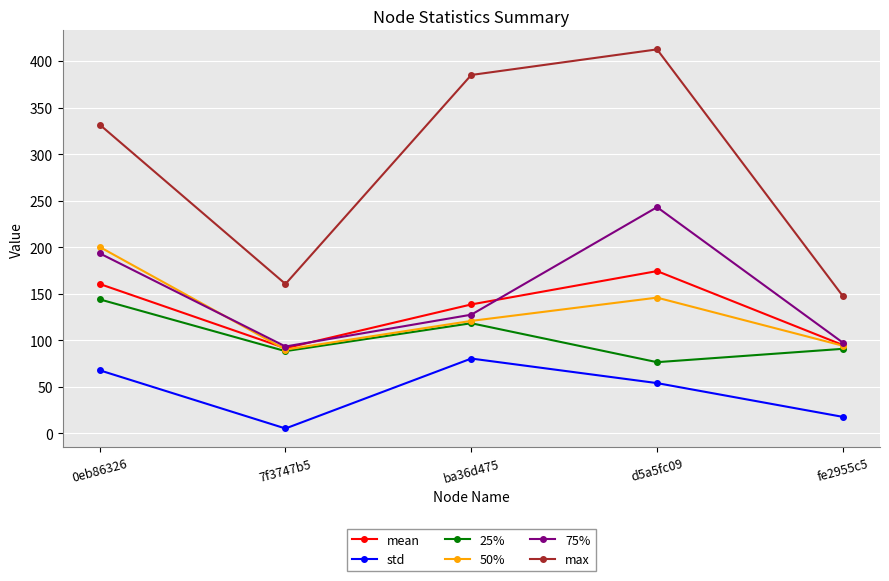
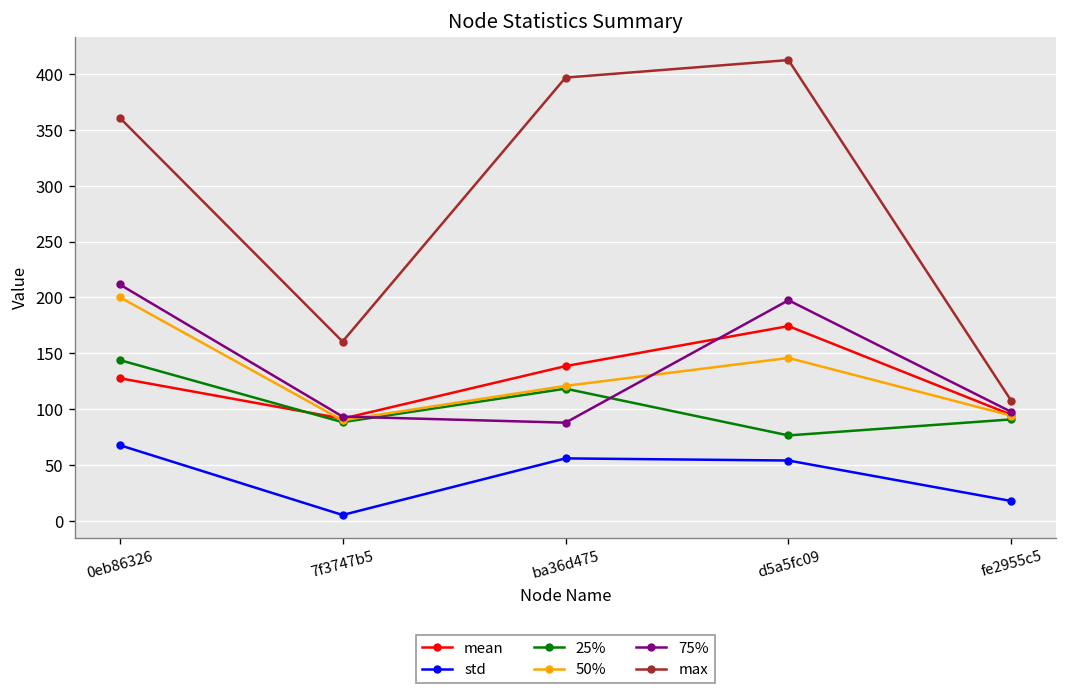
  {
    "mean": {
-     "0eb86326": 160,
+     "0eb86326": 130,
      "ba36d475": 140,
      "d5a5fc09": 170
    },
    "std": {
      "0eb86326": 70,
      "7f3747b5": 10,
-     "ba36d475": 80,
+     "ba36d475": 60,
      "d5a5fc09": 50,
      "fe2955c5": 20
    },
    "25%": {
      "0eb86326": 140,
      "d5a5fc09": 80,
      "fe2955c5": 90
    },
    "50%": {
      "0eb86326": 200,
      "d5a5fc09": 150
    },
    "75%": {
-     "0eb86326": 190,
-     "ba36d475": 130,
-     "d5a5fc09": 240
+     "0eb86326": 210,
+     "ba36d475": 90,
+     "d5a5fc09": 200
    },
    "max": {
-     "0eb86326": 330,
+     "0eb86326": 360,
      "7f3747b5": 160,
-     "ba36d475": 390,
+     "ba36d475": 400,
      "d5a5fc09": 410,
-     "fe2955c5": 150
+     "fe2955c5": 110
    }
  }
